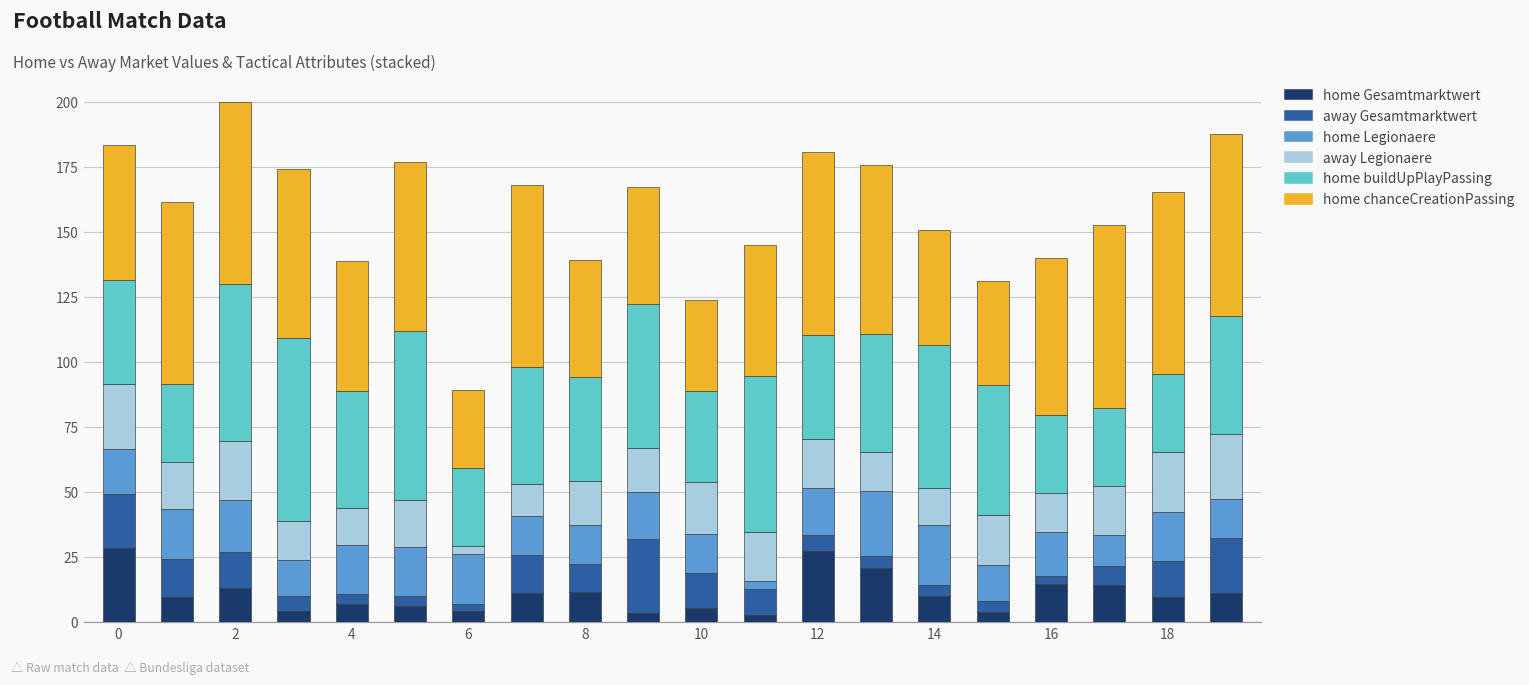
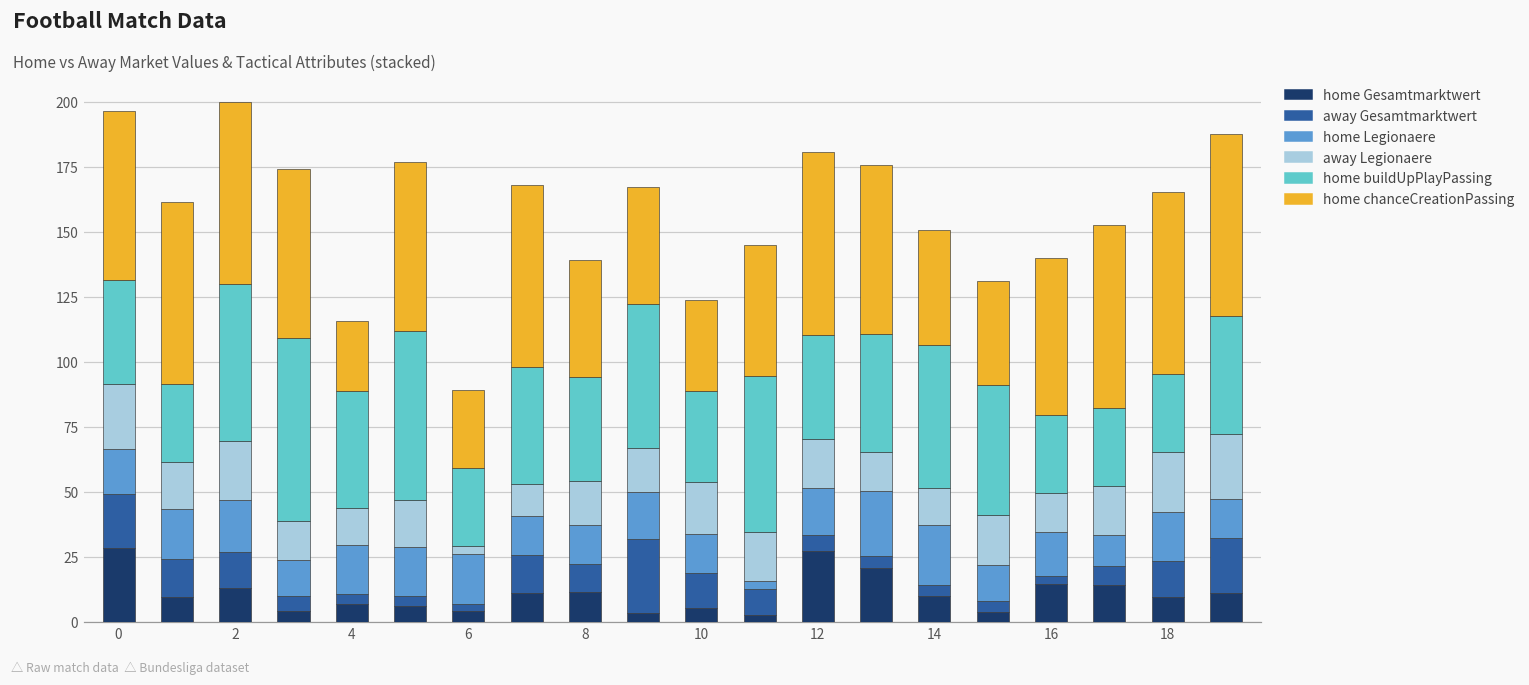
  {
    "home Gesamtmarktwert": {
      "0": 28,
      "2": 13,
      "4": 7,
      "6": 4,
      "8": 12,
      "10": 6,
      "12": 27,
      "14": 10,
      "16": 15,
      "18": 10
    },
    "away Gesamtmarktwert": {
      "0": 21,
      "2": 14,
      "4": 4,
      "6": 3,
      "8": 11,
      "10": 13,
      "12": 6,
      "14": 4,
      "16": 3,
      "18": 14
    },
    "away Legionaere": {
      "0": 25,
      "2": 23,
      "4": 14,
      "6": 3,
      "8": 17,
      "10": 20,
      "12": 19,
      "14": 14,
      "16": 15,
      "18": 23
    },
    "home chanceCreationPassing": {
-     "0": 52,
+     "0": 65,
      "2": 70,
-     "4": 50,
+     "4": 27,
      "6": 30,
      "8": 45,
      "10": 35,
      "12": 70,
      "14": 44,
      "16": 60,
      "18": 70
    }
  }
